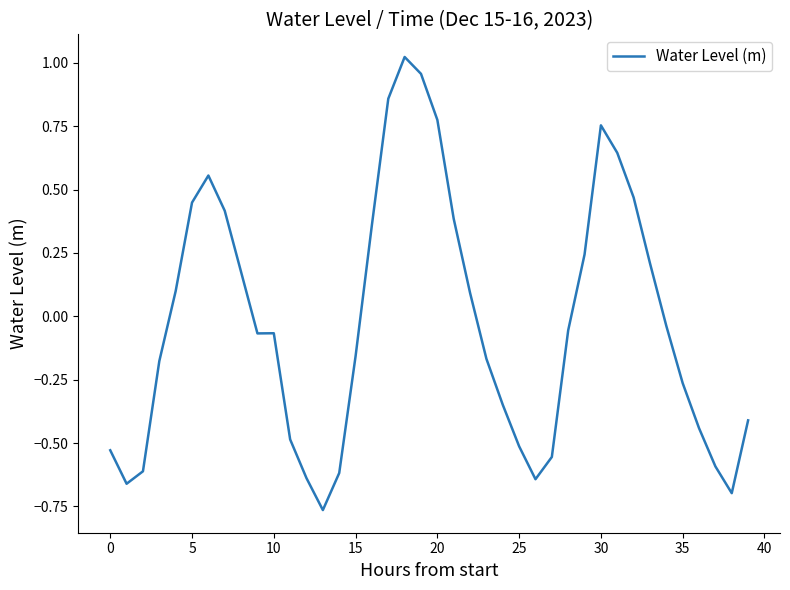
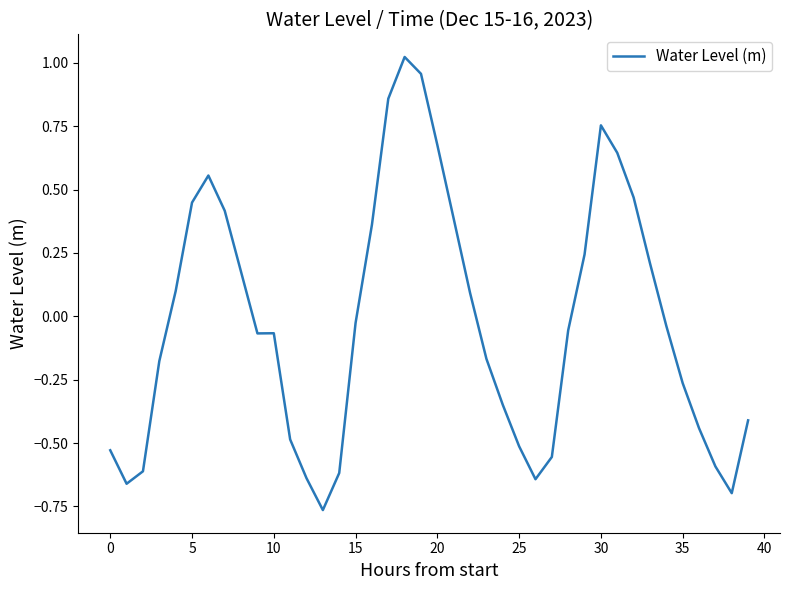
  {
    "0": -0.53,
    "5": 0.45,
    "10": -0.07,
-   "15": -0.16,
-   "20": 0.77,
+   "15": -0.03,
+   "20": 0.68,
    "25": -0.51,
    "30": 0.75,
    "35": -0.26
  }
